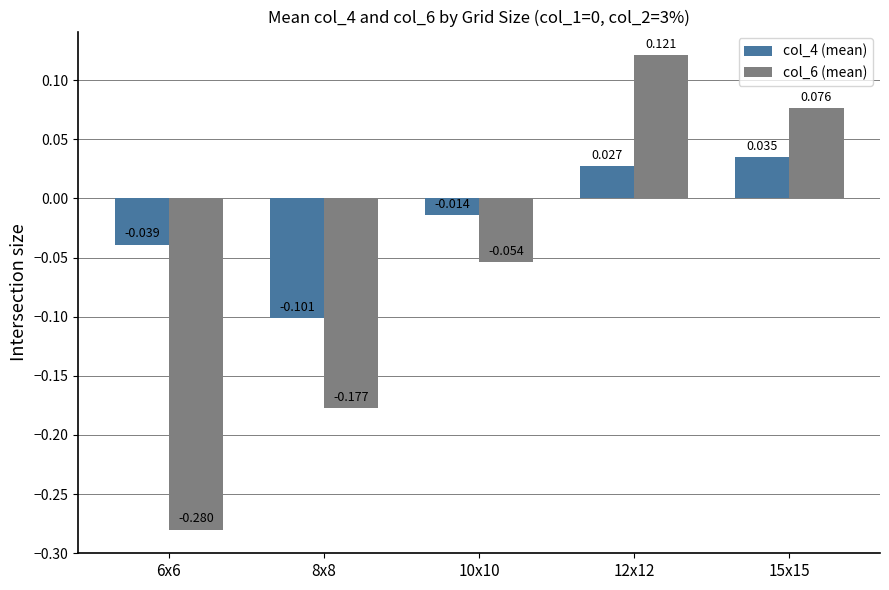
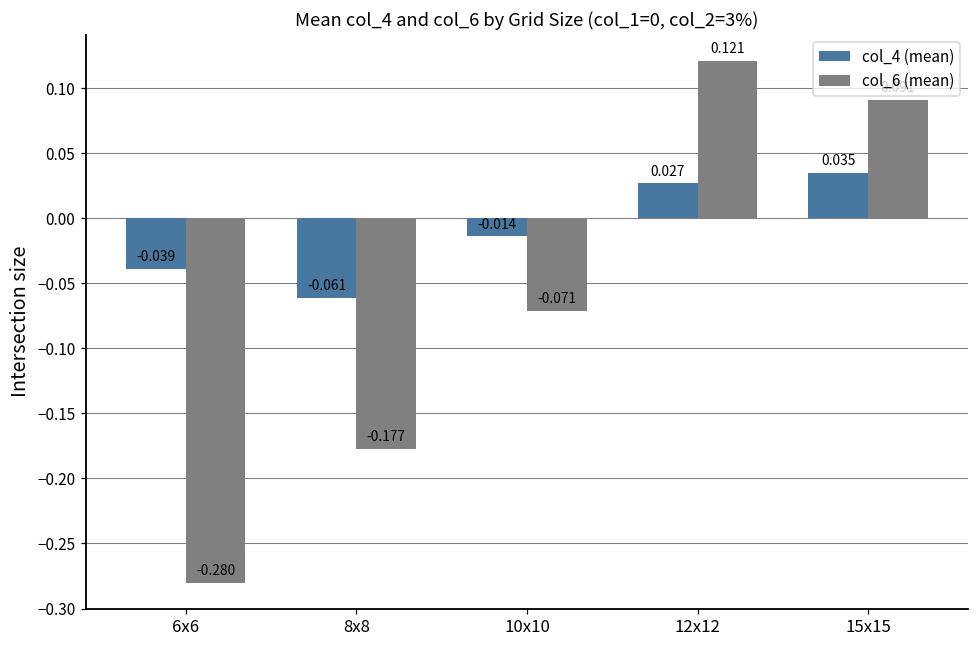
  {
    "col_4 (mean)": {
      "6x6": -0.039,
-     "8x8": -0.101,
+     "8x8": -0.061,
      "10x10": -0.014,
      "12x12": 0.027,
      "15x15": 0.035
    },
    "col_6 (mean)": {
      "6x6": -0.280,
      "8x8": -0.177,
-     "10x10": -0.054,
+     "10x10": -0.071,
      "12x12": 0.121,
-     "15x15": 0.076
+     "15x15": 0.091
    }
  }
